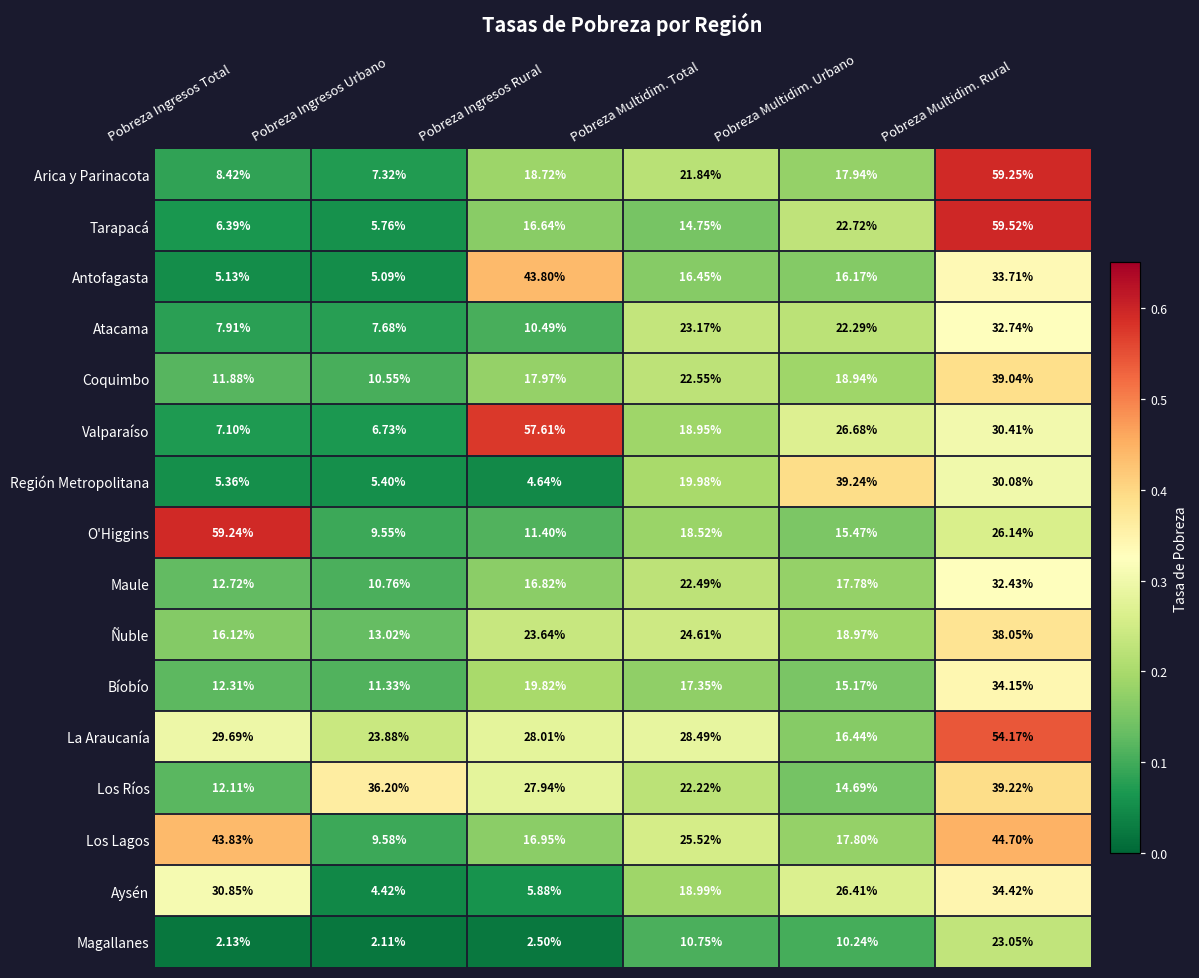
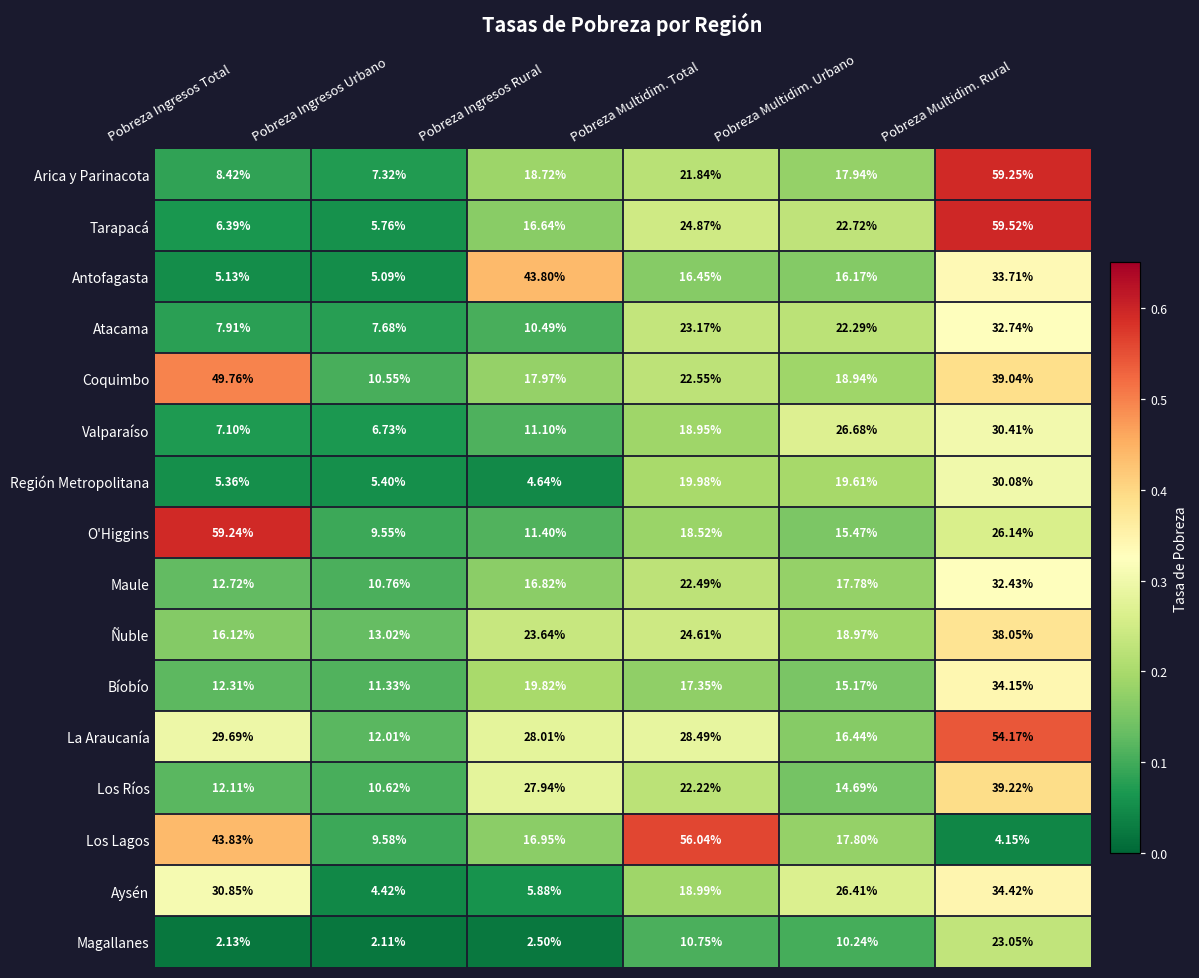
  {
    "Arica y Parinacota": {
      "Pobreza Ingresos Total": "8.42%",
      "Pobreza Ingresos Urbano": "7.32%",
      "Pobreza Ingresos Rural": "18.72%",
      "Pobreza Multidim. Total": "21.84%",
      "Pobreza Multidim. Urbano": "17.94%",
      "Pobreza Multidim. Rural": "59.25%"
    },
    "Tarapacá": {
      "Pobreza Ingresos Total": "6.39%",
      "Pobreza Ingresos Urbano": "5.76%",
      "Pobreza Ingresos Rural": "16.64%",
-     "Pobreza Multidim. Total": "14.75%",
+     "Pobreza Multidim. Total": "24.87%",
      "Pobreza Multidim. Urbano": "22.72%",
      "Pobreza Multidim. Rural": "59.52%"
    },
    "Antofagasta": {
      "Pobreza Ingresos Total": "5.13%",
      "Pobreza Ingresos Urbano": "5.09%",
      "Pobreza Ingresos Rural": "43.80%",
      "Pobreza Multidim. Total": "16.45%",
      "Pobreza Multidim. Urbano": "16.17%",
      "Pobreza Multidim. Rural": "33.71%"
    },
    "Atacama": {
      "Pobreza Ingresos Total": "7.91%",
      "Pobreza Ingresos Urbano": "7.68%",
      "Pobreza Ingresos Rural": "10.49%",
      "Pobreza Multidim. Total": "23.17%",
      "Pobreza Multidim. Urbano": "22.29%",
      "Pobreza Multidim. Rural": "32.74%"
    },
    "Coquimbo": {
-     "Pobreza Ingresos Total": "11.88%",
+     "Pobreza Ingresos Total": "49.76%",
      "Pobreza Ingresos Urbano": "10.55%",
      "Pobreza Ingresos Rural": "17.97%",
      "Pobreza Multidim. Total": "22.55%",
      "Pobreza Multidim. Urbano": "18.94%",
      "Pobreza Multidim. Rural": "39.04%"
    },
    "Valparaíso": {
      "Pobreza Ingresos Total": "7.10%",
      "Pobreza Ingresos Urbano": "6.73%",
-     "Pobreza Ingresos Rural": "57.61%",
+     "Pobreza Ingresos Rural": "11.10%",
      "Pobreza Multidim. Total": "18.95%",
      "Pobreza Multidim. Urbano": "26.68%",
      "Pobreza Multidim. Rural": "30.41%"
    },
    "Región Metropolitana": {
      "Pobreza Ingresos Total": "5.36%",
      "Pobreza Ingresos Urbano": "5.40%",
      "Pobreza Ingresos Rural": "4.64%",
      "Pobreza Multidim. Total": "19.98%",
-     "Pobreza Multidim. Urbano": "39.24%",
+     "Pobreza Multidim. Urbano": "19.61%",
      "Pobreza Multidim. Rural": "30.08%"
    },
    "O'Higgins": {
      "Pobreza Ingresos Total": "59.24%",
      "Pobreza Ingresos Urbano": "9.55%",
      "Pobreza Ingresos Rural": "11.40%",
      "Pobreza Multidim. Total": "18.52%",
      "Pobreza Multidim. Urbano": "15.47%",
      "Pobreza Multidim. Rural": "26.14%"
    },
    "Maule": {
      "Pobreza Ingresos Total": "12.72%",
      "Pobreza Ingresos Urbano": "10.76%",
      "Pobreza Ingresos Rural": "16.82%",
      "Pobreza Multidim. Total": "22.49%",
      "Pobreza Multidim. Urbano": "17.78%",
      "Pobreza Multidim. Rural": "32.43%"
    },
    "Ñuble": {
      "Pobreza Ingresos Total": "16.12%",
      "Pobreza Ingresos Urbano": "13.02%",
      "Pobreza Ingresos Rural": "23.64%",
      "Pobreza Multidim. Total": "24.61%",
      "Pobreza Multidim. Urbano": "18.97%",
      "Pobreza Multidim. Rural": "38.05%"
    },
    "Bíobío": {
      "Pobreza Ingresos Total": "12.31%",
      "Pobreza Ingresos Urbano": "11.33%",
      "Pobreza Ingresos Rural": "19.82%",
      "Pobreza Multidim. Total": "17.35%",
      "Pobreza Multidim. Urbano": "15.17%",
      "Pobreza Multidim. Rural": "34.15%"
    },
    "La Araucanía": {
      "Pobreza Ingresos Total": "29.69%",
-     "Pobreza Ingresos Urbano": "23.88%",
+     "Pobreza Ingresos Urbano": "12.01%",
      "Pobreza Ingresos Rural": "28.01%",
      "Pobreza Multidim. Total": "28.49%",
      "Pobreza Multidim. Urbano": "16.44%",
      "Pobreza Multidim. Rural": "54.17%"
    },
    "Los Ríos": {
      "Pobreza Ingresos Total": "12.11%",
-     "Pobreza Ingresos Urbano": "36.20%",
+     "Pobreza Ingresos Urbano": "10.62%",
      "Pobreza Ingresos Rural": "27.94%",
      "Pobreza Multidim. Total": "22.22%",
      "Pobreza Multidim. Urbano": "14.69%",
      "Pobreza Multidim. Rural": "39.22%"
    },
    "Los Lagos": {
      "Pobreza Ingresos Total": "43.83%",
      "Pobreza Ingresos Urbano": "9.58%",
      "Pobreza Ingresos Rural": "16.95%",
-     "Pobreza Multidim. Total": "25.52%",
+     "Pobreza Multidim. Total": "56.04%",
      "Pobreza Multidim. Urbano": "17.80%",
-     "Pobreza Multidim. Rural": "44.70%"
+     "Pobreza Multidim. Rural": "4.15%"
    },
    "Aysén": {
      "Pobreza Ingresos Total": "30.85%",
      "Pobreza Ingresos Urbano": "4.42%",
      "Pobreza Ingresos Rural": "5.88%",
      "Pobreza Multidim. Total": "18.99%",
      "Pobreza Multidim. Urbano": "26.41%",
      "Pobreza Multidim. Rural": "34.42%"
    },
    "Magallanes": {
      "Pobreza Ingresos Total": "2.13%",
      "Pobreza Ingresos Urbano": "2.11%",
      "Pobreza Ingresos Rural": "2.50%",
      "Pobreza Multidim. Total": "10.75%",
      "Pobreza Multidim. Urbano": "10.24%",
      "Pobreza Multidim. Rural": "23.05%"
    }
  }
